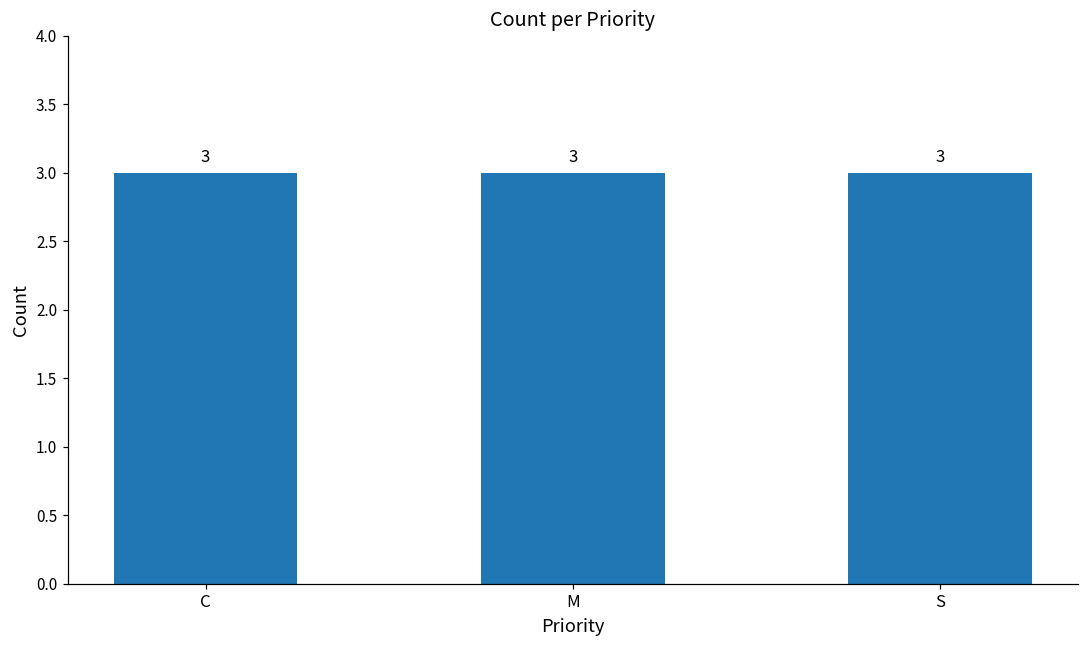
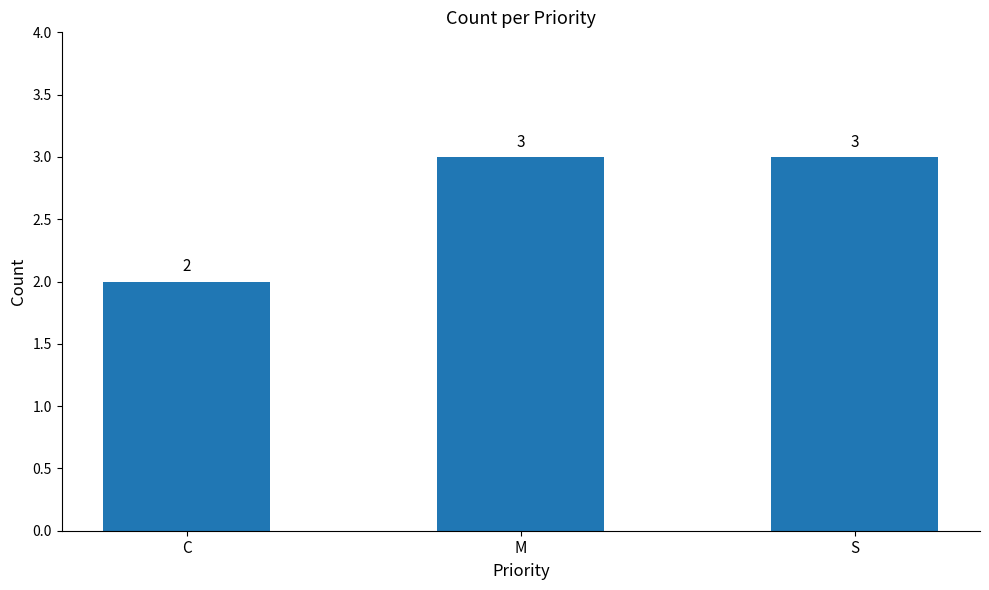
  {
-   "C": 3,
+   "C": 2,
    "M": 3,
    "S": 3
  }
